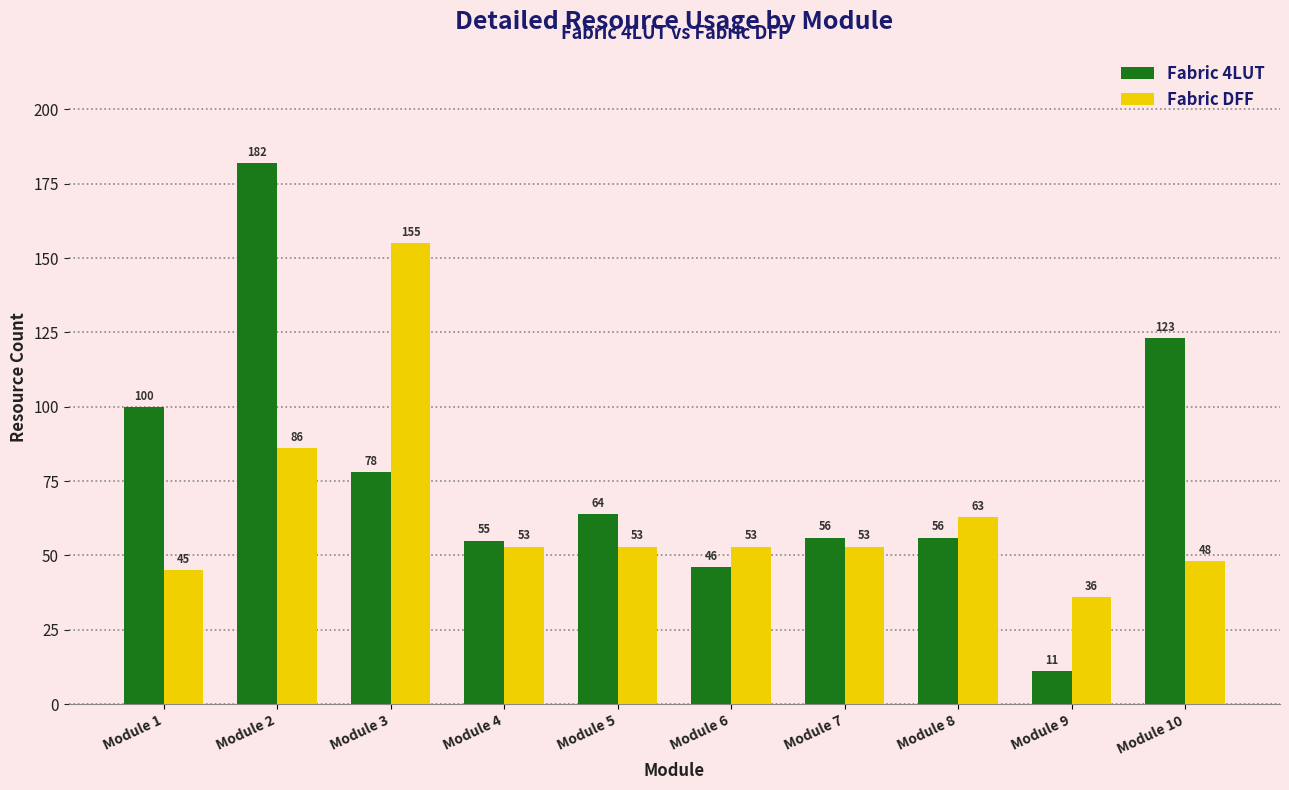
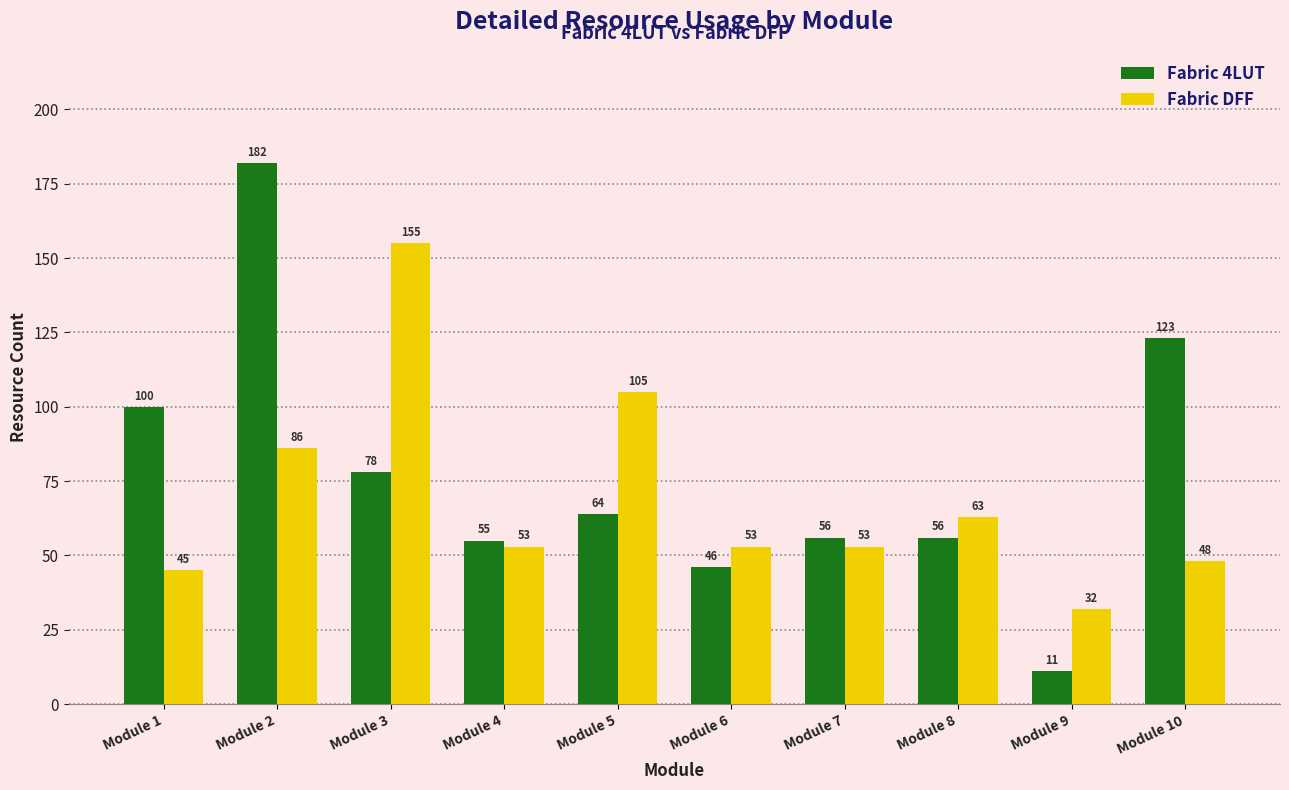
  {
    "Fabric 4LUT": {
      "Module 1": 100,
      "Module 2": 182,
      "Module 3": 78,
      "Module 4": 55,
      "Module 5": 64,
      "Module 6": 46,
      "Module 7": 56,
      "Module 8": 56,
      "Module 9": 11,
      "Module 10": 123
    },
    "Fabric DFF": {
      "Module 1": 45,
      "Module 2": 86,
      "Module 3": 155,
      "Module 4": 53,
-     "Module 5": 53,
+     "Module 5": 105,
      "Module 6": 53,
      "Module 7": 53,
      "Module 8": 63,
-     "Module 9": 36,
+     "Module 9": 32,
      "Module 10": 48
    }
  }
